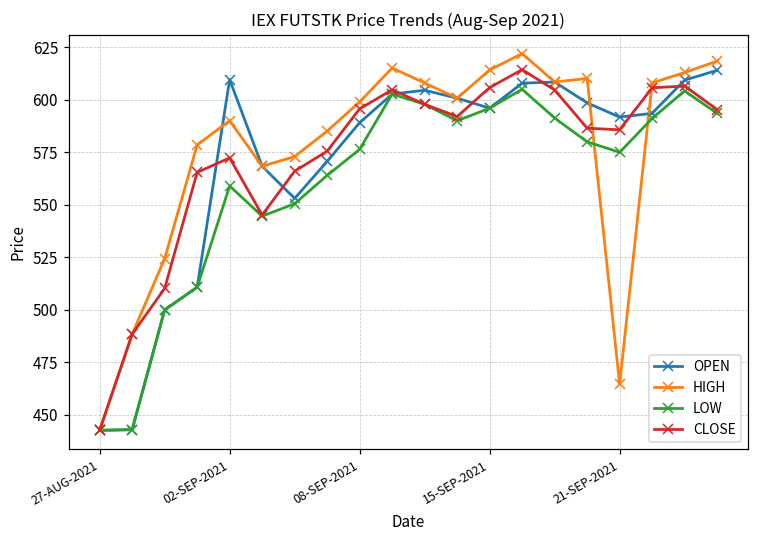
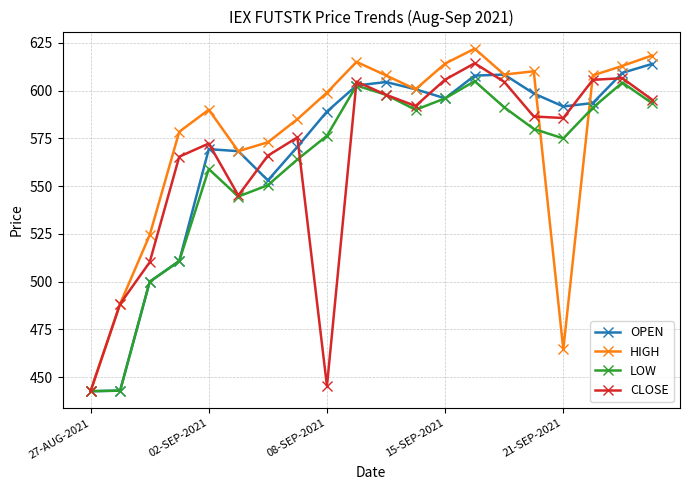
  {
    "OPEN": {
-     "02-SEP-2021": 610,
+     "02-SEP-2021": 569,
      "08-SEP-2021": 589,
      "21-SEP-2021": 592
    },
    "HIGH": {
      "02-SEP-2021": 590,
      "08-SEP-2021": 599,
      "15-SEP-2021": 614,
      "21-SEP-2021": 465
    },
    "LOW": {
      "02-SEP-2021": 559,
      "08-SEP-2021": 576,
      "21-SEP-2021": 575
    },
    "CLOSE": {
      "02-SEP-2021": 572,
-     "08-SEP-2021": 596,
+     "08-SEP-2021": 445,
      "15-SEP-2021": 606,
      "21-SEP-2021": 586
    }
  }
